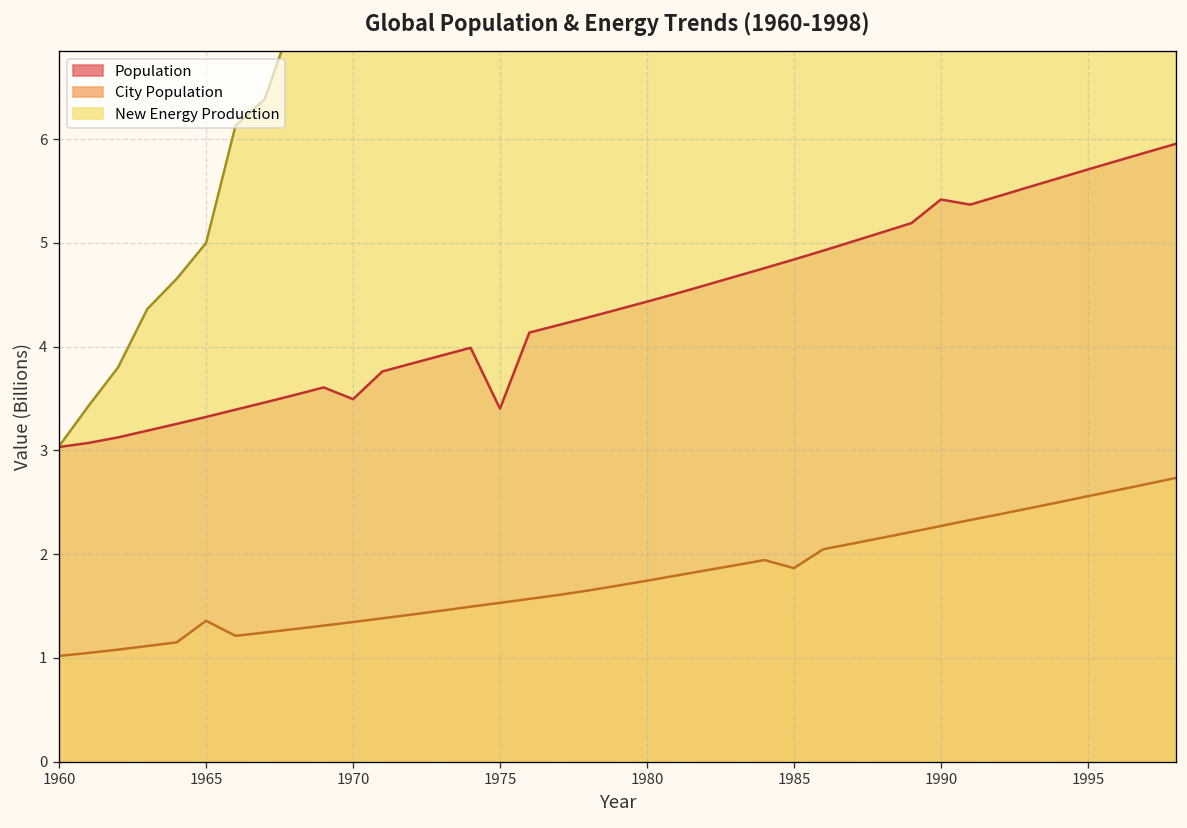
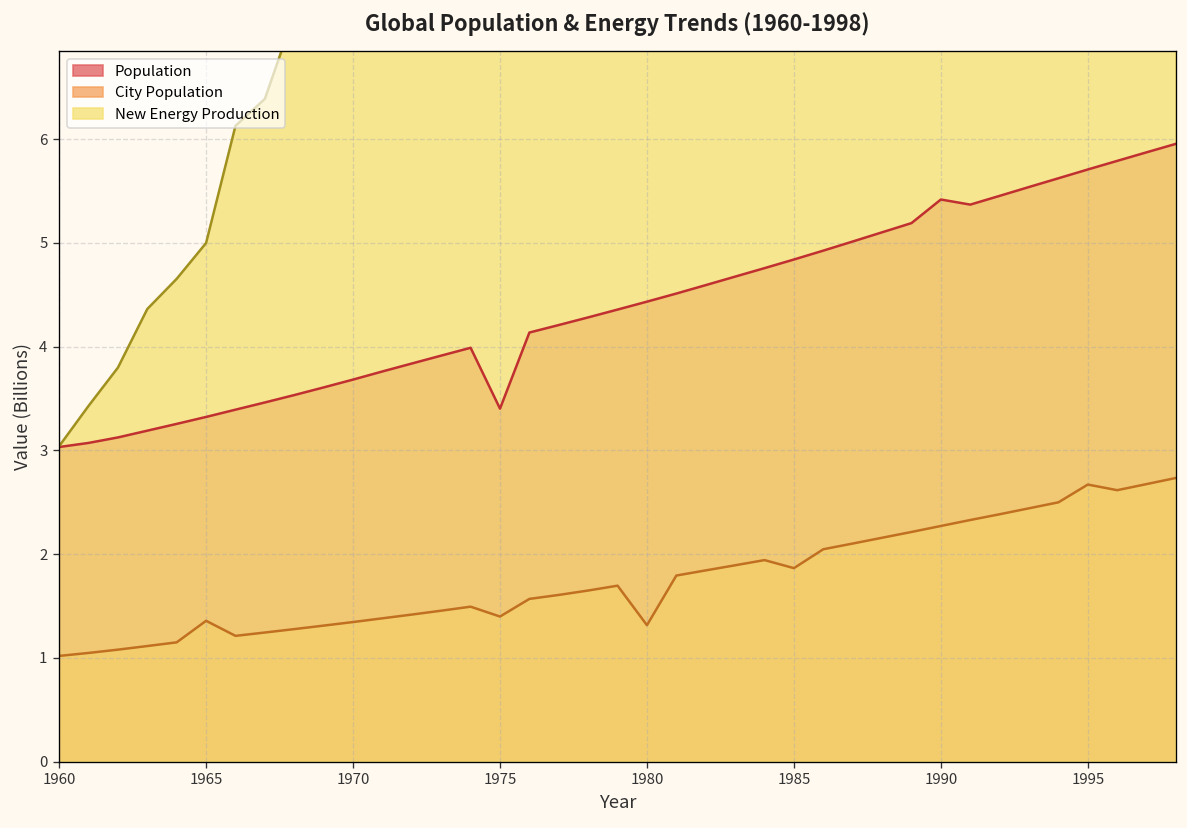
  {
    "Population": {
      "1965": 3.3,
-     "1970": 3.5,
+     "1970": 3.7,
      "1975": 3.4,
      "1980": 4.4,
      "1985": 4.8,
      "1990": 5.4,
      "1995": 5.7
    },
    "City Population": {
      "1960": 1.0,
      "1965": 1.4,
      "1970": 1.3,
-     "1975": 1.5,
-     "1980": 1.7,
+     "1975": 1.4,
+     "1980": 1.3,
      "1985": 1.9,
      "1990": 2.3,
-     "1995": 2.6
+     "1995": 2.7
    },
    "New Energy Production": {
      "1965": 5.0
    }
  }
